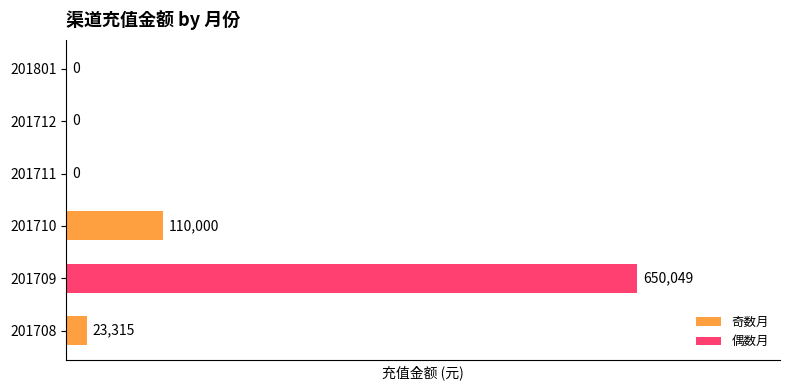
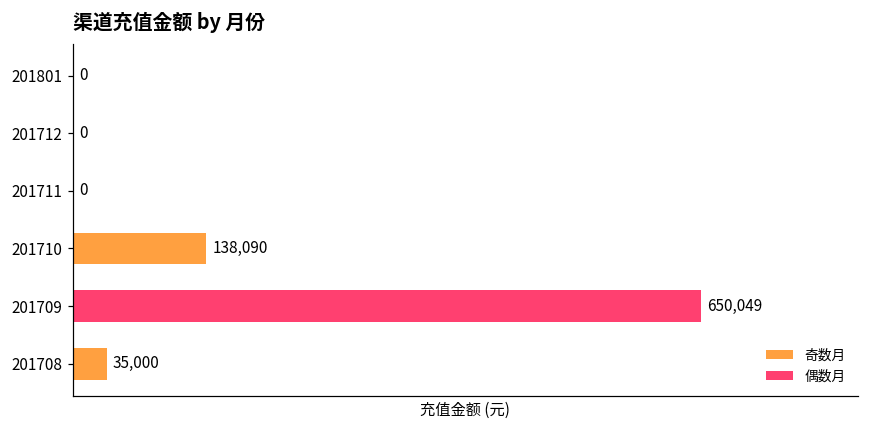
  {
    "201801": "0",
    "201712": "0",
    "201711": "0",
-   "201710": "110,000",
+   "201710": "138,090",
    "201709": "650,049",
-   "201708": "23,315"
+   "201708": "35,000"
  }
